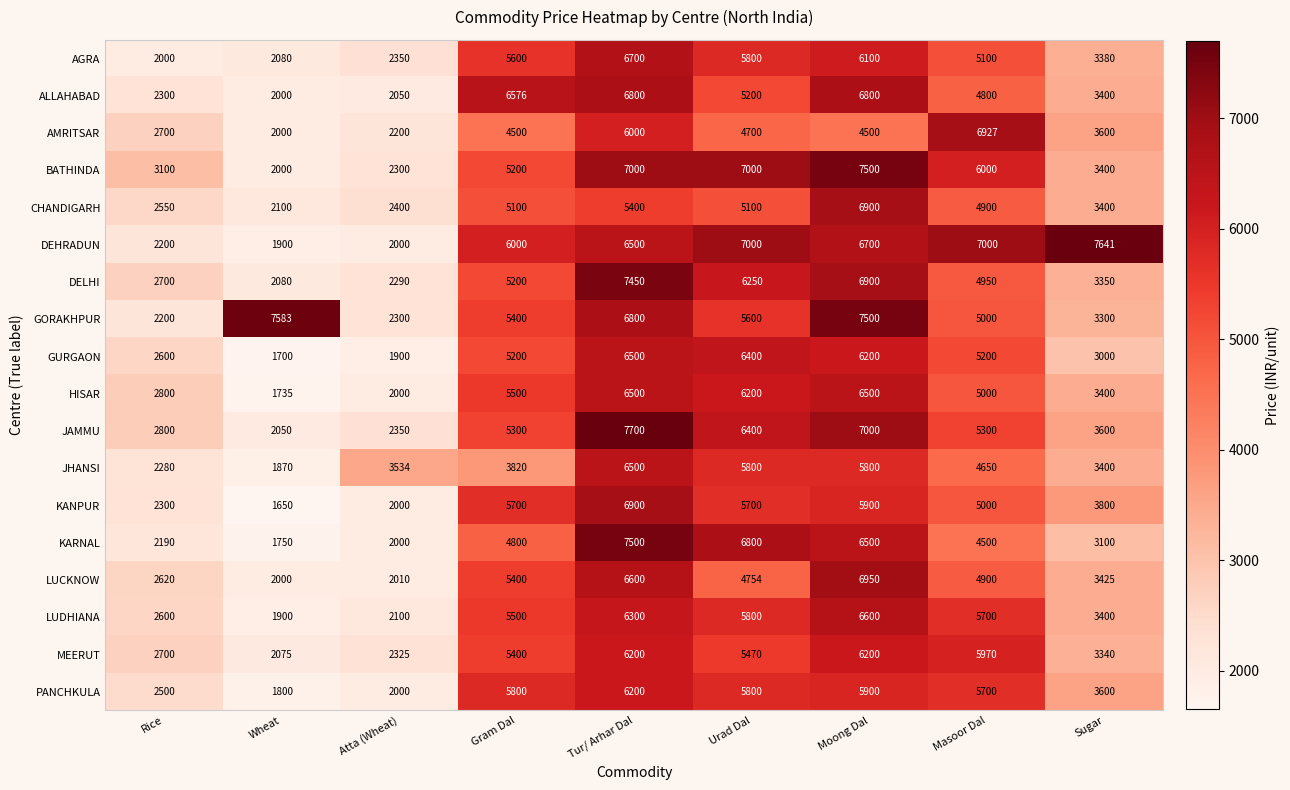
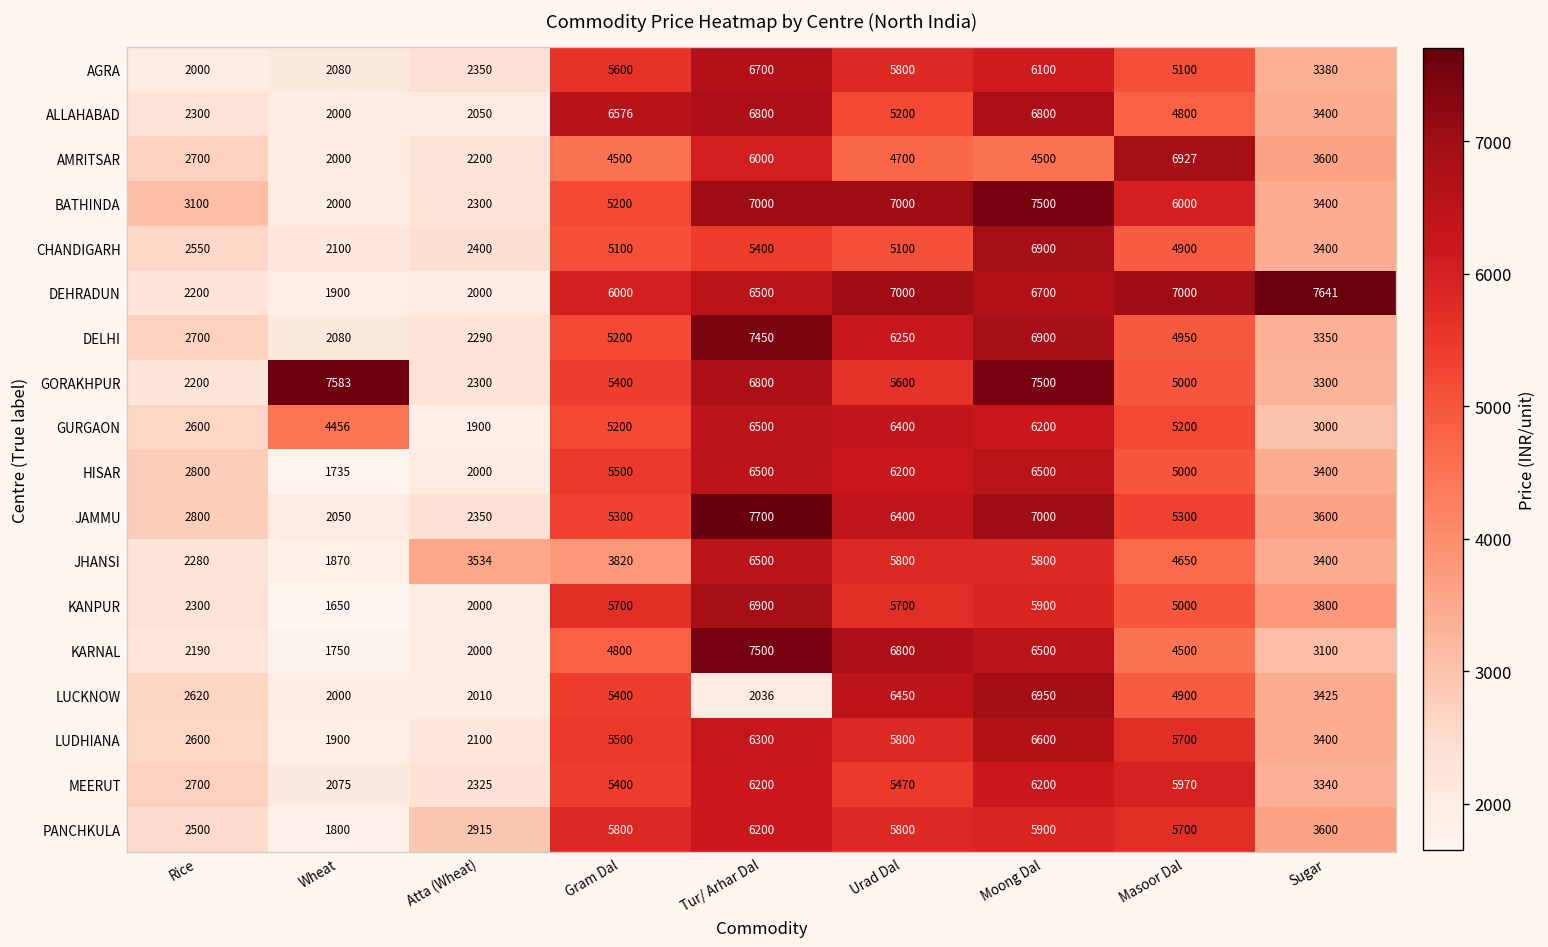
  {
    "AGRA": {
      "Rice": 2000,
      "Wheat": 2080,
      "Atta (Wheat)": 2350,
      "Gram Dal": 5600,
      "Tur/ Arhar Dal": 6700,
      "Urad Dal": 5800,
      "Moong Dal": 6100,
      "Masoor Dal": 5100,
      "Sugar": 3380
    },
    "ALLAHABAD": {
      "Rice": 2300,
      "Wheat": 2000,
      "Atta (Wheat)": 2050,
      "Gram Dal": 6576,
      "Tur/ Arhar Dal": 6800,
      "Urad Dal": 5200,
      "Moong Dal": 6800,
      "Masoor Dal": 4800,
      "Sugar": 3400
    },
    "AMRITSAR": {
      "Rice": 2700,
      "Wheat": 2000,
      "Atta (Wheat)": 2200,
      "Gram Dal": 4500,
      "Tur/ Arhar Dal": 6000,
      "Urad Dal": 4700,
      "Moong Dal": 4500,
      "Masoor Dal": 6927,
      "Sugar": 3600
    },
    "BATHINDA": {
      "Rice": 3100,
      "Wheat": 2000,
      "Atta (Wheat)": 2300,
      "Gram Dal": 5200,
      "Tur/ Arhar Dal": 7000,
      "Urad Dal": 7000,
      "Moong Dal": 7500,
      "Masoor Dal": 6000,
      "Sugar": 3400
    },
    "CHANDIGARH": {
      "Rice": 2550,
      "Wheat": 2100,
      "Atta (Wheat)": 2400,
      "Gram Dal": 5100,
      "Tur/ Arhar Dal": 5400,
      "Urad Dal": 5100,
      "Moong Dal": 6900,
      "Masoor Dal": 4900,
      "Sugar": 3400
    },
    "DEHRADUN": {
      "Rice": 2200,
      "Wheat": 1900,
      "Atta (Wheat)": 2000,
      "Gram Dal": 6000,
      "Tur/ Arhar Dal": 6500,
      "Urad Dal": 7000,
      "Moong Dal": 6700,
      "Masoor Dal": 7000,
      "Sugar": 7641
    },
    "DELHI": {
      "Rice": 2700,
      "Wheat": 2080,
      "Atta (Wheat)": 2290,
      "Gram Dal": 5200,
      "Tur/ Arhar Dal": 7450,
      "Urad Dal": 6250,
      "Moong Dal": 6900,
      "Masoor Dal": 4950,
      "Sugar": 3350
    },
    "GORAKHPUR": {
      "Rice": 2200,
      "Wheat": 7583,
      "Atta (Wheat)": 2300,
      "Gram Dal": 5400,
      "Tur/ Arhar Dal": 6800,
      "Urad Dal": 5600,
      "Moong Dal": 7500,
      "Masoor Dal": 5000,
      "Sugar": 3300
    },
    "GURGAON": {
      "Rice": 2600,
-     "Wheat": 1700,
+     "Wheat": 4456,
      "Atta (Wheat)": 1900,
      "Gram Dal": 5200,
      "Tur/ Arhar Dal": 6500,
      "Urad Dal": 6400,
      "Moong Dal": 6200,
      "Masoor Dal": 5200,
      "Sugar": 3000
    },
    "HISAR": {
      "Rice": 2800,
      "Wheat": 1735,
      "Atta (Wheat)": 2000,
      "Gram Dal": 5500,
      "Tur/ Arhar Dal": 6500,
      "Urad Dal": 6200,
      "Moong Dal": 6500,
      "Masoor Dal": 5000,
      "Sugar": 3400
    },
    "JAMMU": {
      "Rice": 2800,
      "Wheat": 2050,
      "Atta (Wheat)": 2350,
      "Gram Dal": 5300,
      "Tur/ Arhar Dal": 7700,
      "Urad Dal": 6400,
      "Moong Dal": 7000,
      "Masoor Dal": 5300,
      "Sugar": 3600
    },
    "JHANSI": {
      "Rice": 2280,
      "Wheat": 1870,
      "Atta (Wheat)": 3534,
      "Gram Dal": 3820,
      "Tur/ Arhar Dal": 6500,
      "Urad Dal": 5800,
      "Moong Dal": 5800,
      "Masoor Dal": 4650,
      "Sugar": 3400
    },
    "KANPUR": {
      "Rice": 2300,
      "Wheat": 1650,
      "Atta (Wheat)": 2000,
      "Gram Dal": 5700,
      "Tur/ Arhar Dal": 6900,
      "Urad Dal": 5700,
      "Moong Dal": 5900,
      "Masoor Dal": 5000,
      "Sugar": 3800
    },
    "KARNAL": {
      "Rice": 2190,
      "Wheat": 1750,
      "Atta (Wheat)": 2000,
      "Gram Dal": 4800,
      "Tur/ Arhar Dal": 7500,
      "Urad Dal": 6800,
      "Moong Dal": 6500,
      "Masoor Dal": 4500,
      "Sugar": 3100
    },
    "LUCKNOW": {
      "Rice": 2620,
      "Wheat": 2000,
      "Atta (Wheat)": 2010,
      "Gram Dal": 5400,
-     "Tur/ Arhar Dal": 6600,
-     "Urad Dal": 4754,
+     "Tur/ Arhar Dal": 2036,
+     "Urad Dal": 6450,
      "Moong Dal": 6950,
      "Masoor Dal": 4900,
      "Sugar": 3425
    },
    "LUDHIANA": {
      "Rice": 2600,
      "Wheat": 1900,
      "Atta (Wheat)": 2100,
      "Gram Dal": 5500,
      "Tur/ Arhar Dal": 6300,
      "Urad Dal": 5800,
      "Moong Dal": 6600,
      "Masoor Dal": 5700,
      "Sugar": 3400
    },
    "MEERUT": {
      "Rice": 2700,
      "Wheat": 2075,
      "Atta (Wheat)": 2325,
      "Gram Dal": 5400,
      "Tur/ Arhar Dal": 6200,
      "Urad Dal": 5470,
      "Moong Dal": 6200,
      "Masoor Dal": 5970,
      "Sugar": 3340
    },
    "PANCHKULA": {
      "Rice": 2500,
      "Wheat": 1800,
-     "Atta (Wheat)": 2000,
+     "Atta (Wheat)": 2915,
      "Gram Dal": 5800,
      "Tur/ Arhar Dal": 6200,
      "Urad Dal": 5800,
      "Moong Dal": 5900,
      "Masoor Dal": 5700,
      "Sugar": 3600
    }
  }
